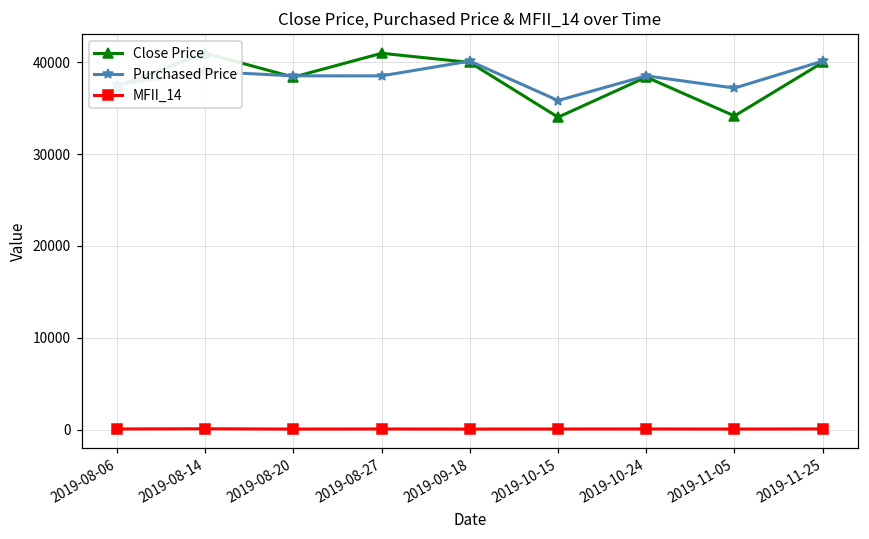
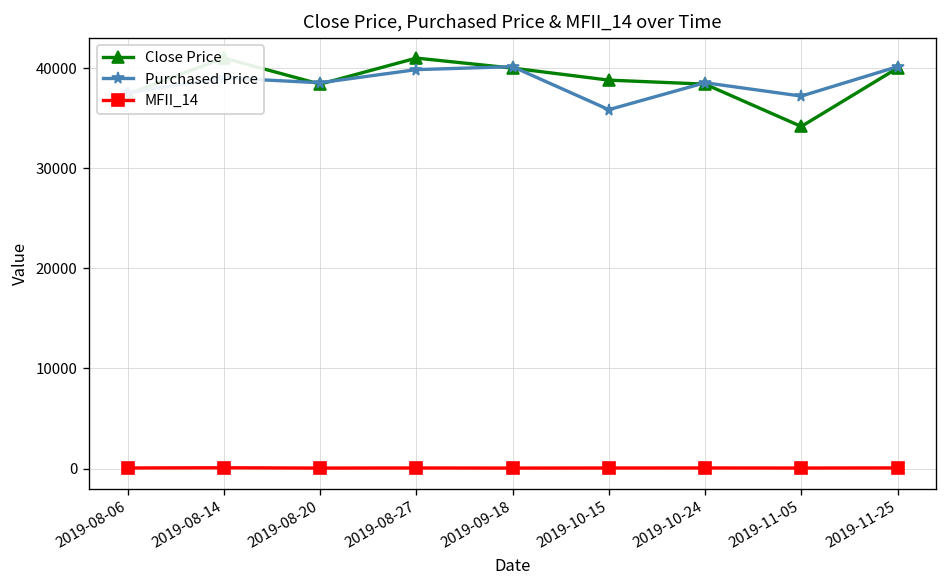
  {
    "Close Price": {
      "2019-08-27": 41000,
-     "2019-10-15": 34000,
+     "2019-10-15": 39000,
      "2019-11-05": 34000
    },
    "Purchased Price": {
-     "2019-08-27": 39000,
+     "2019-08-27": 40000,
      "2019-10-15": 36000,
      "2019-11-05": 37000
    },
    "MFII_14": {
      "2019-08-06": 0,
      "2019-08-14": 0,
      "2019-08-20": 0,
      "2019-08-27": 0,
      "2019-09-18": 0,
      "2019-10-15": 0,
      "2019-10-24": 0,
      "2019-11-05": 0,
      "2019-11-25": 0
    }
  }
